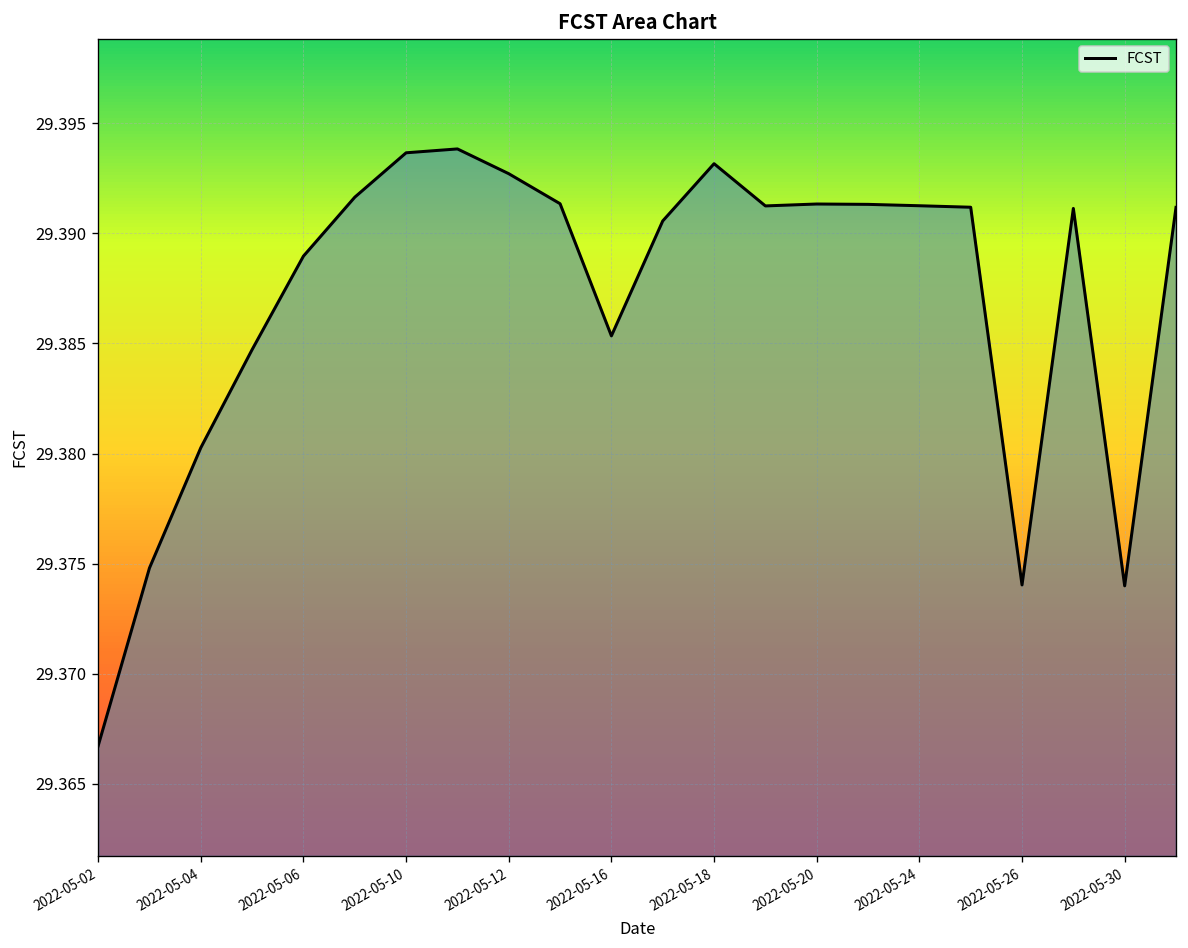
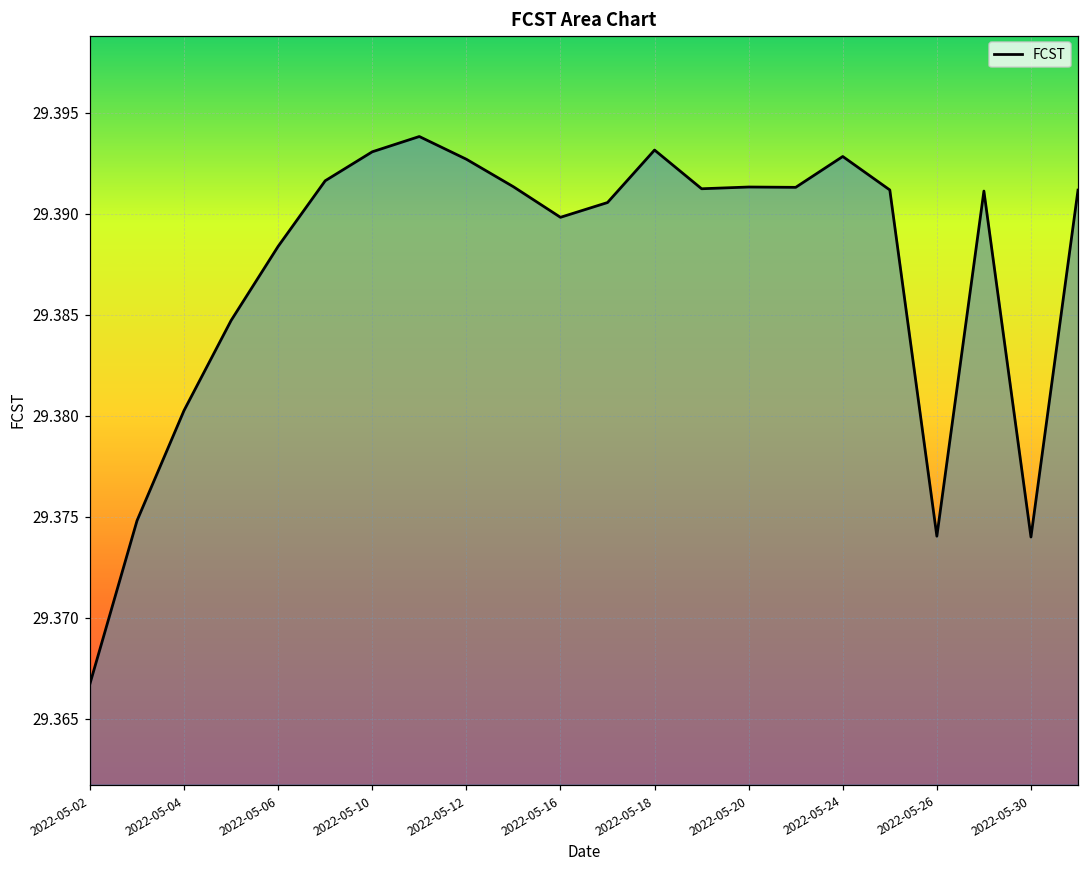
  {
    "2022-05-02": 29.3667,
    "2022-05-04": 29.3803,
-   "2022-05-06": 29.3890,
-   "2022-05-10": 29.3937,
+   "2022-05-06": 29.3884,
+   "2022-05-10": 29.3931,
    "2022-05-12": 29.3927,
-   "2022-05-16": 29.3853,
+   "2022-05-16": 29.3898,
    "2022-05-18": 29.3932,
    "2022-05-20": 29.3913,
-   "2022-05-24": 29.3913,
+   "2022-05-24": 29.3928,
    "2022-05-26": 29.3740,
    "2022-05-30": 29.3740
  }
